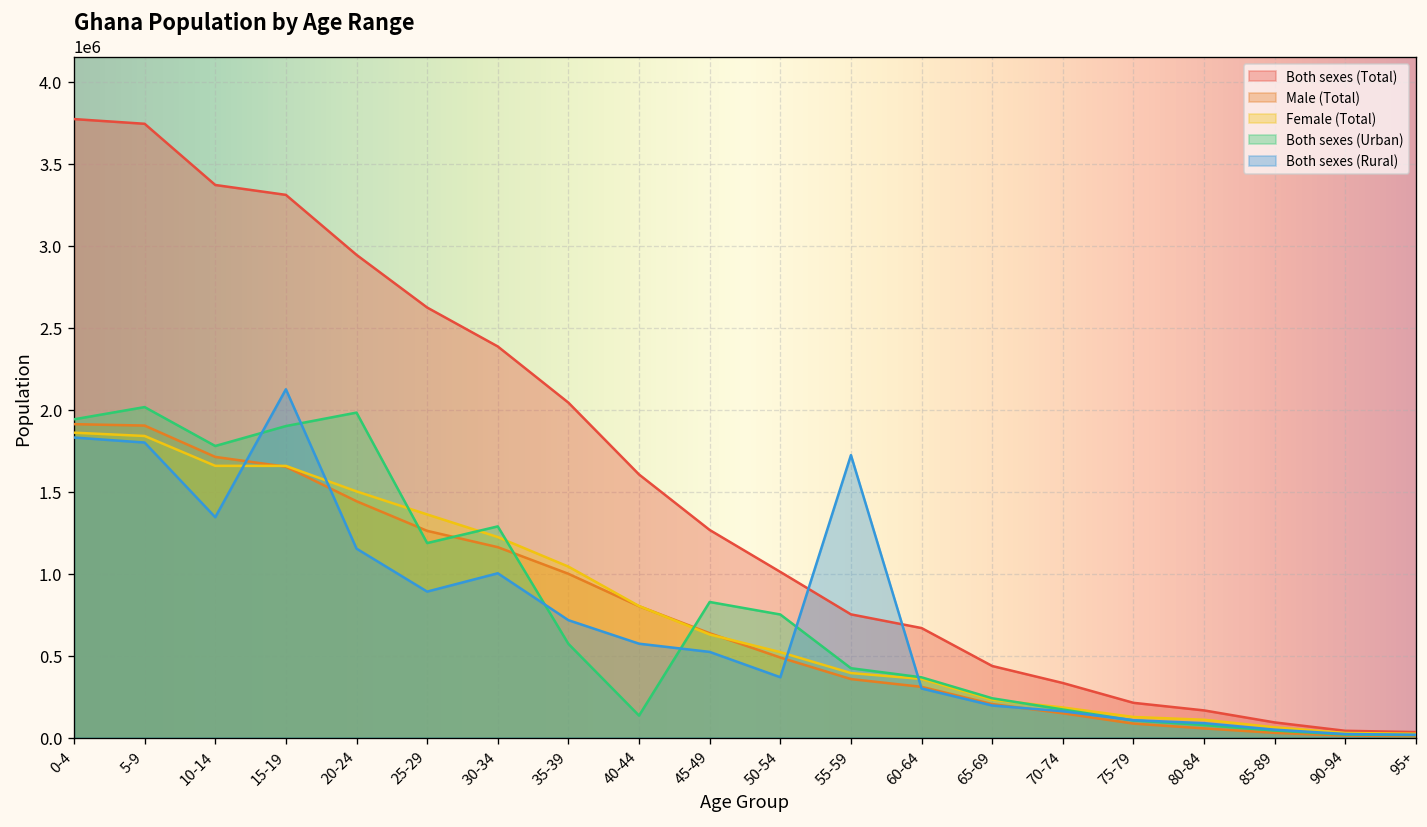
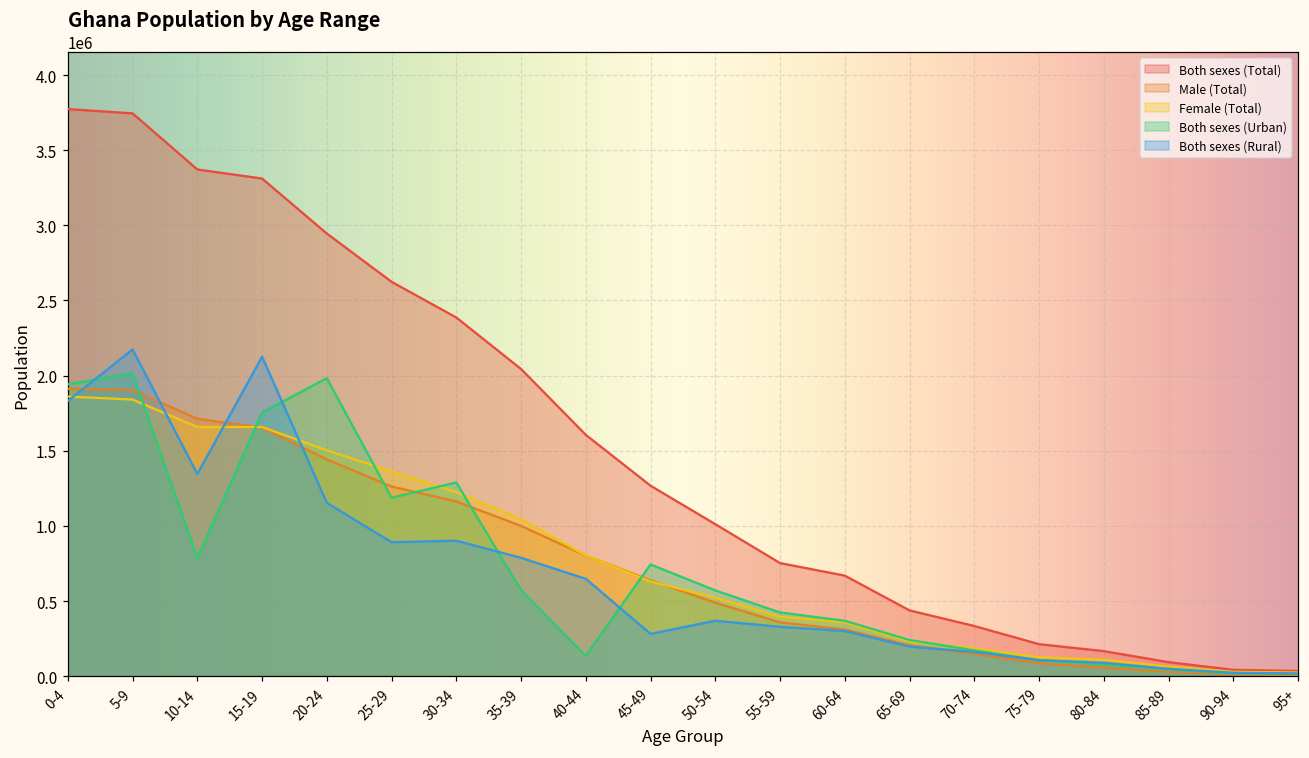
  {
    "Both sexes (Urban)": {
      "0-4": 1940000,
      "5-9": 2020000,
-     "10-14": 1780000,
-     "15-19": 1900000,
+     "10-14": 790000,
+     "15-19": 1750000,
      "20-24": 1980000,
      "25-29": 1190000,
      "30-34": 1290000,
      "35-39": 570000,
      "40-44": 140000,
-     "45-49": 830000,
-     "50-54": 750000,
+     "45-49": 740000,
+     "50-54": 570000,
      "55-59": 420000
    },
    "Both sexes (Rural)": {
      "0-4": 1830000,
-     "5-9": 1800000,
+     "5-9": 2170000,
      "10-14": 1350000,
      "15-19": 2130000,
      "20-24": 1150000,
      "25-29": 890000,
-     "30-34": 1000000,
-     "35-39": 720000,
-     "40-44": 570000,
-     "45-49": 520000,
+     "30-34": 900000,
+     "35-39": 790000,
+     "40-44": 650000,
+     "45-49": 280000,
      "50-54": 370000,
-     "55-59": 1720000
+     "55-59": 330000
    }
  }
